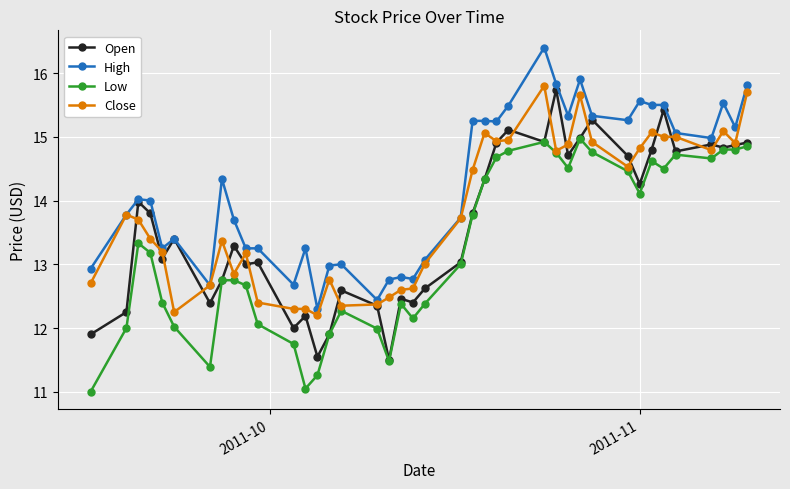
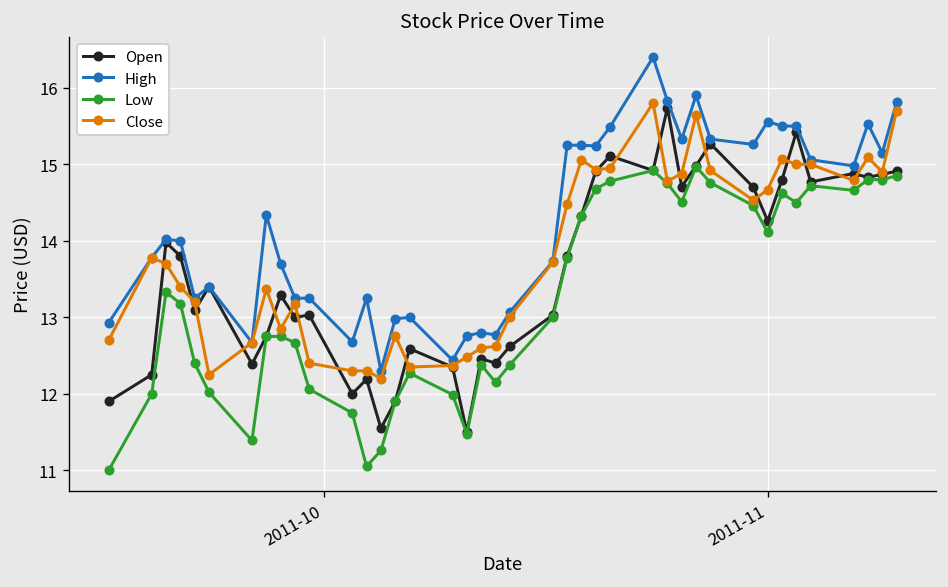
  {
    "Open": {
      "2011-11": 14.3
    },
    "High": {
      "2011-11": 15.6
    },
    "Low": {
      "2011-11": 14.1
    },
    "Close": {
-     "2011-11": 14.8
+     "2011-11": 14.7
    }
  }
